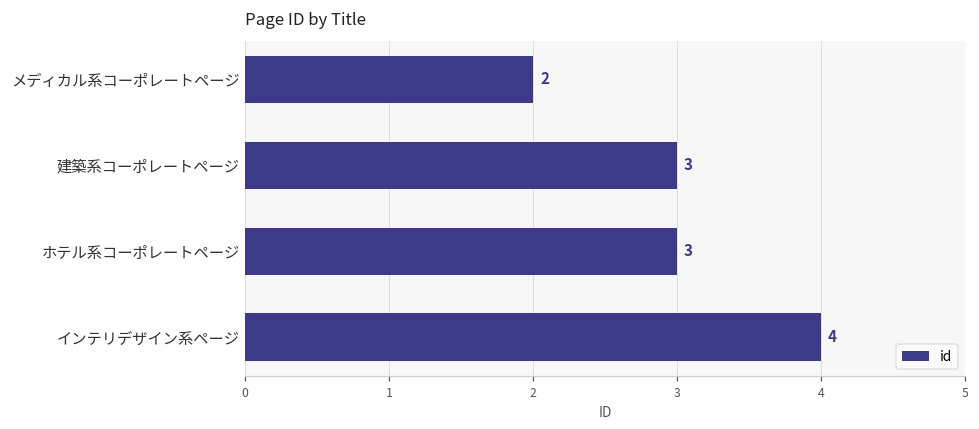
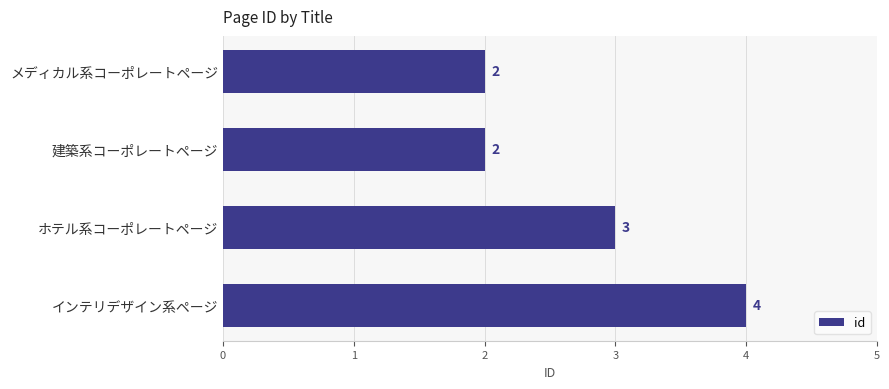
  {
    "メディカル系コーポレートページ": 2,
-   "建築系コーポレートページ": 3,
+   "建築系コーポレートページ": 2,
    "ホテル系コーポレートページ": 3,
    "インテリデザイン系ページ": 4
  }
